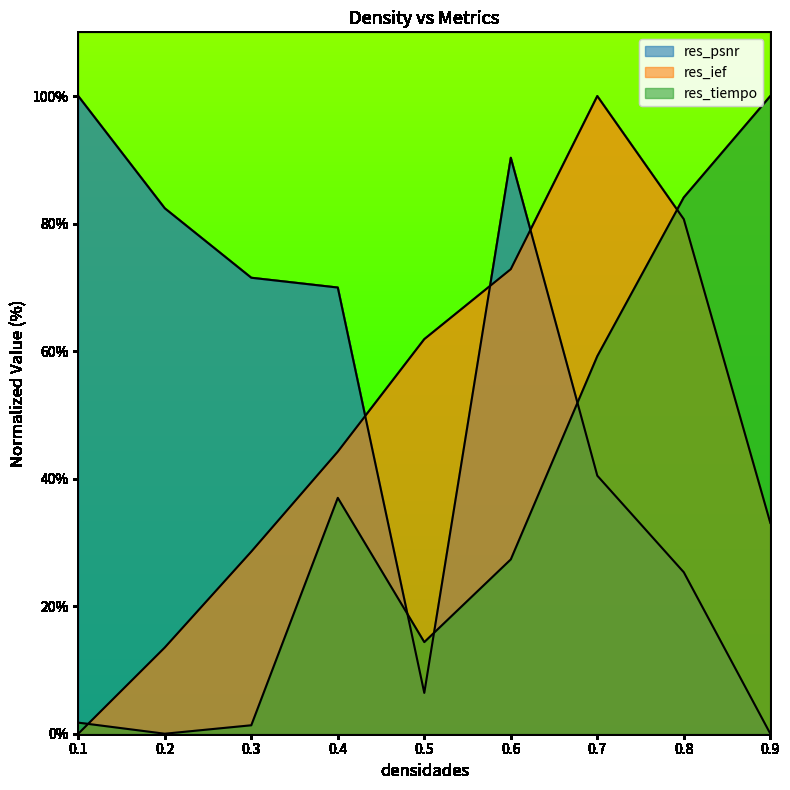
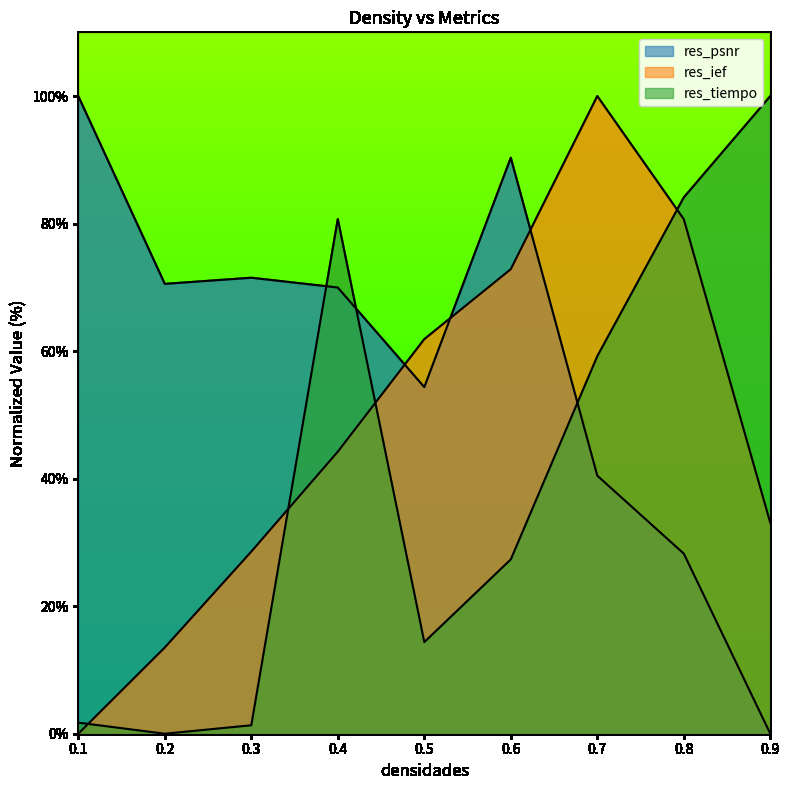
  {
    "res_psnr": {
      "0.1": "100%",
-     "0.2": "82%",
+     "0.2": "71%",
      "0.3": "72%",
      "0.4": "70%",
-     "0.5": "6%",
+     "0.5": "54%",
      "0.6": "90%",
      "0.7": "40%",
-     "0.8": "25%",
+     "0.8": "28%",
      "0.9": "0%"
    },
    "res_ief": {
      "0.1": "0%",
      "0.2": "14%",
      "0.3": "29%",
      "0.4": "44%",
      "0.5": "62%",
      "0.6": "73%",
      "0.7": "100%",
      "0.8": "81%",
      "0.9": "33%"
    },
    "res_tiempo": {
      "0.1": "2%",
      "0.2": "0%",
      "0.3": "1%",
-     "0.4": "37%",
+     "0.4": "81%",
      "0.5": "14%",
      "0.6": "27%",
      "0.7": "59%",
      "0.8": "84%",
      "0.9": "100%"
    }
  }
